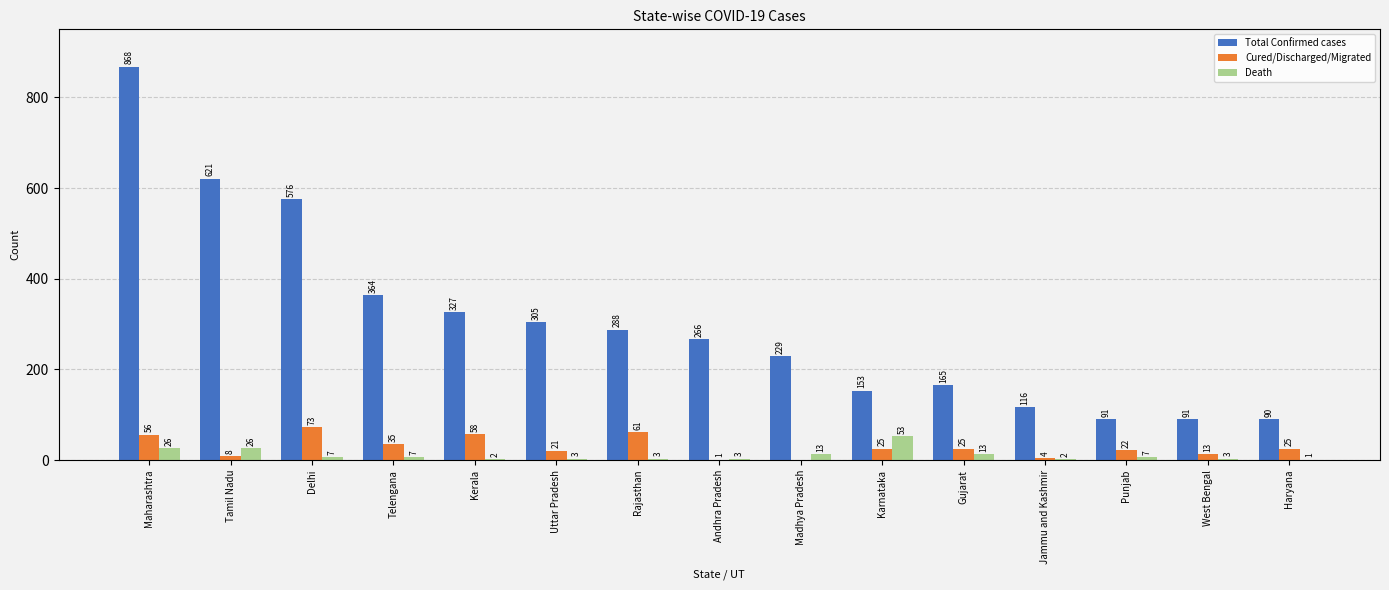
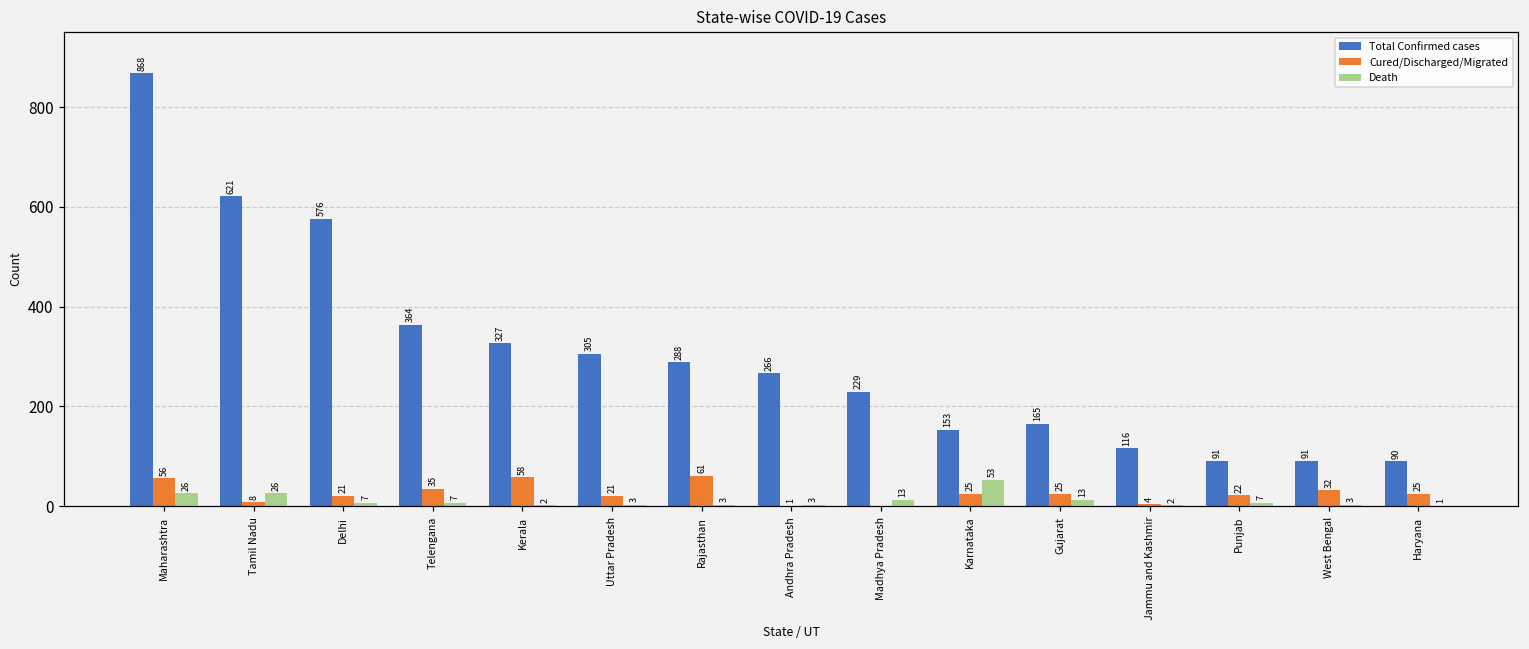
  {
    "Total Confirmed cases": {
      "Maharashtra": 868,
      "Tamil Nadu": 621,
      "Delhi": 576,
      "Telengana": 364,
      "Kerala": 327,
      "Uttar Pradesh": 305,
      "Rajasthan": 288,
      "Andhra Pradesh": 266,
      "Madhya Pradesh": 229,
      "Karnataka": 153,
      "Gujarat": 165,
      "Jammu and Kashmir": 116,
      "Punjab": 91,
      "West Bengal": 91,
      "Haryana": 90
    },
    "Cured/Discharged/Migrated": {
      "Maharashtra": 56,
      "Tamil Nadu": 8,
-     "Delhi": 73,
+     "Delhi": 21,
      "Telengana": 35,
      "Kerala": 58,
      "Uttar Pradesh": 21,
      "Rajasthan": 61,
      "Andhra Pradesh": 1,
      "Karnataka": 25,
      "Gujarat": 25,
      "Jammu and Kashmir": 4,
      "Punjab": 22,
-     "West Bengal": 13,
+     "West Bengal": 32,
      "Haryana": 25
    },
    "Death": {
      "Maharashtra": 26,
      "Tamil Nadu": 26,
      "Delhi": 7,
      "Telengana": 7,
      "Kerala": 2,
      "Uttar Pradesh": 3,
      "Rajasthan": 3,
      "Andhra Pradesh": 3,
      "Madhya Pradesh": 13,
      "Karnataka": 53,
      "Gujarat": 13,
      "Jammu and Kashmir": 2,
      "Punjab": 7,
      "West Bengal": 3,
      "Haryana": 1
    }
  }
